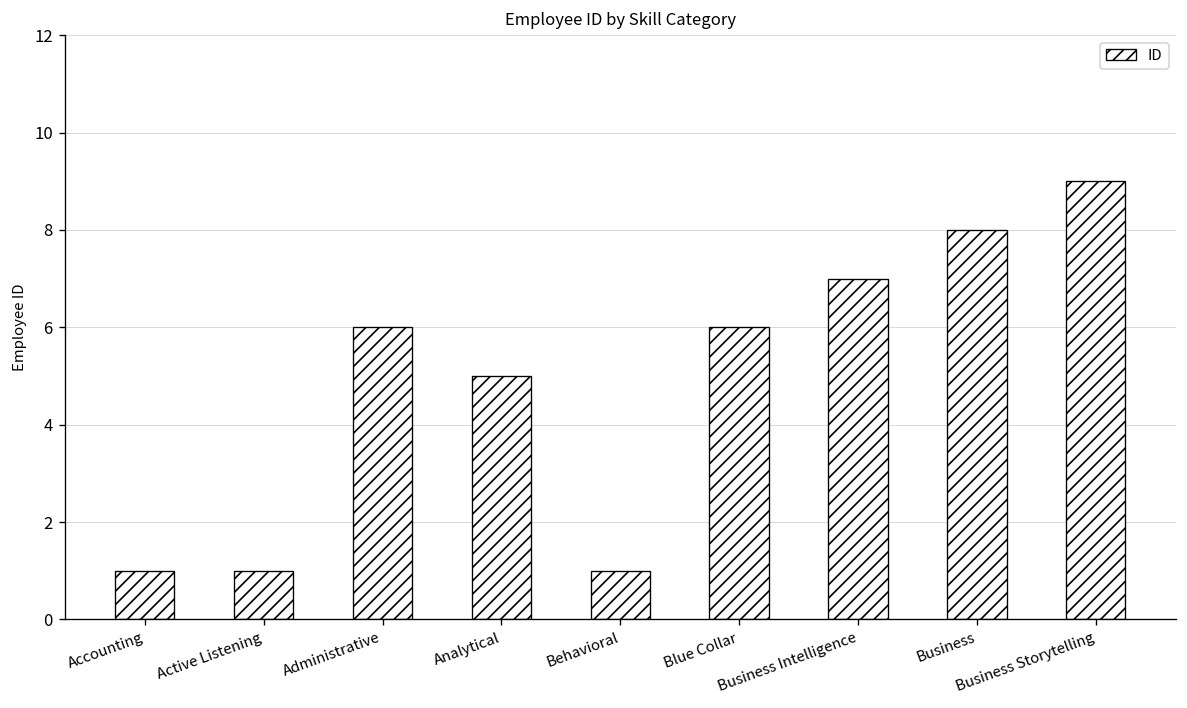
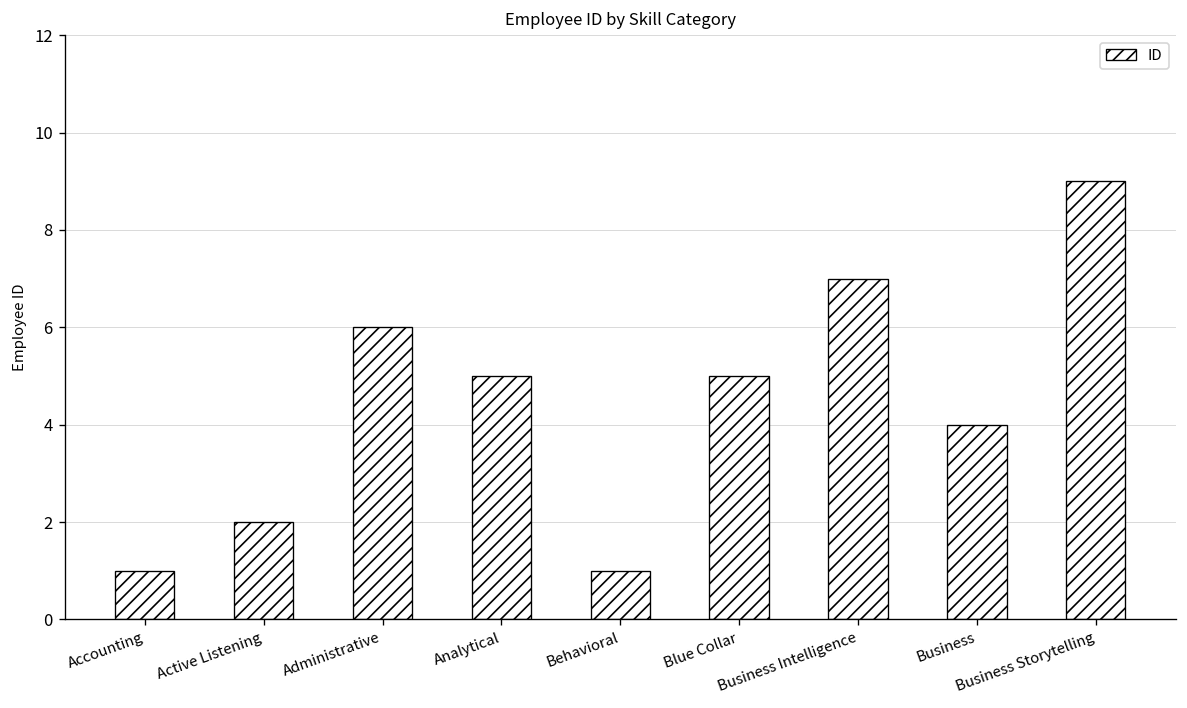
  {
    "Accounting": 1,
-   "Active Listening": 1,
+   "Active Listening": 2,
    "Administrative": 6,
    "Analytical": 5,
    "Behavioral": 1,
-   "Blue Collar": 6,
+   "Blue Collar": 5,
    "Business Intelligence": 7,
-   "Business": 8,
+   "Business": 4,
    "Business Storytelling": 9
  }
